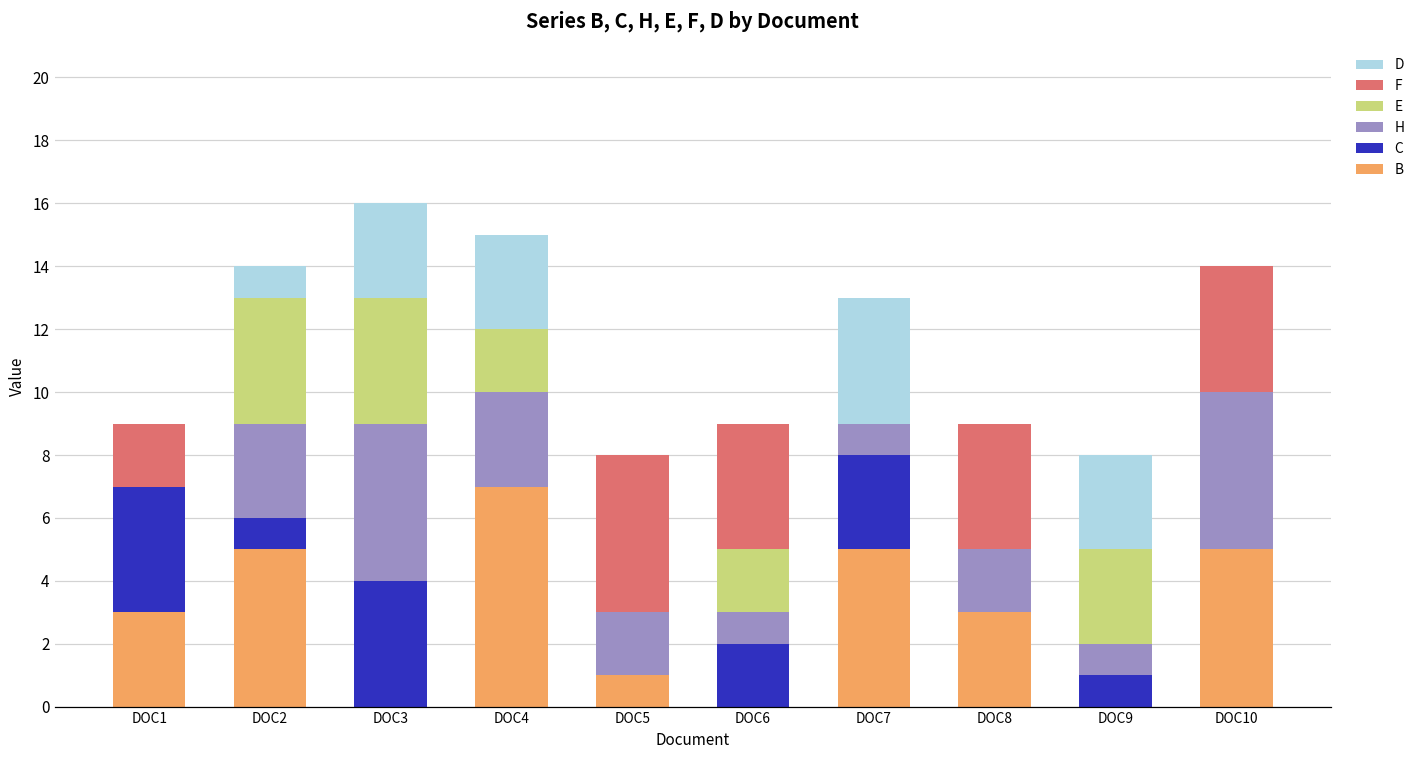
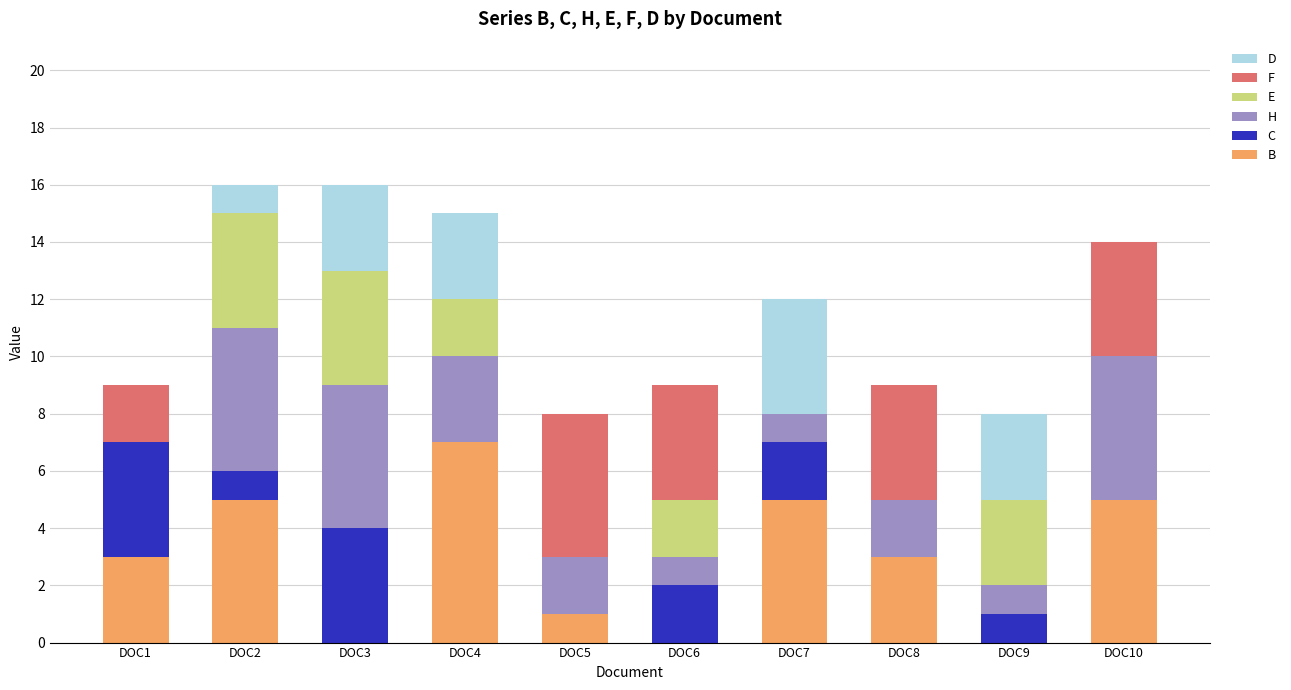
  {
    "C": {
      "DOC1": 4,
      "DOC2": 1,
      "DOC3": 4,
      "DOC4": 0,
      "DOC5": 0,
      "DOC6": 2,
-     "DOC7": 3,
+     "DOC7": 2,
      "DOC8": 0,
      "DOC9": 1,
      "DOC10": 0
    },
    "H": {
      "DOC1": 0,
-     "DOC2": 3,
+     "DOC2": 5,
      "DOC3": 5,
      "DOC4": 3,
      "DOC5": 2,
      "DOC6": 1,
      "DOC7": 1,
      "DOC8": 2,
      "DOC9": 1,
      "DOC10": 5
    },
    "E": {
      "DOC1": 0,
      "DOC2": 4,
      "DOC3": 4,
      "DOC4": 2,
      "DOC5": 0,
      "DOC6": 2,
      "DOC7": 0,
      "DOC8": 0,
      "DOC9": 3,
      "DOC10": 0
    },
    "D": {
      "DOC1": 0,
      "DOC2": 1,
      "DOC3": 3,
      "DOC4": 3,
      "DOC5": 0,
      "DOC6": 0,
      "DOC7": 4,
      "DOC8": 0,
      "DOC9": 3,
      "DOC10": 0
    }
  }
